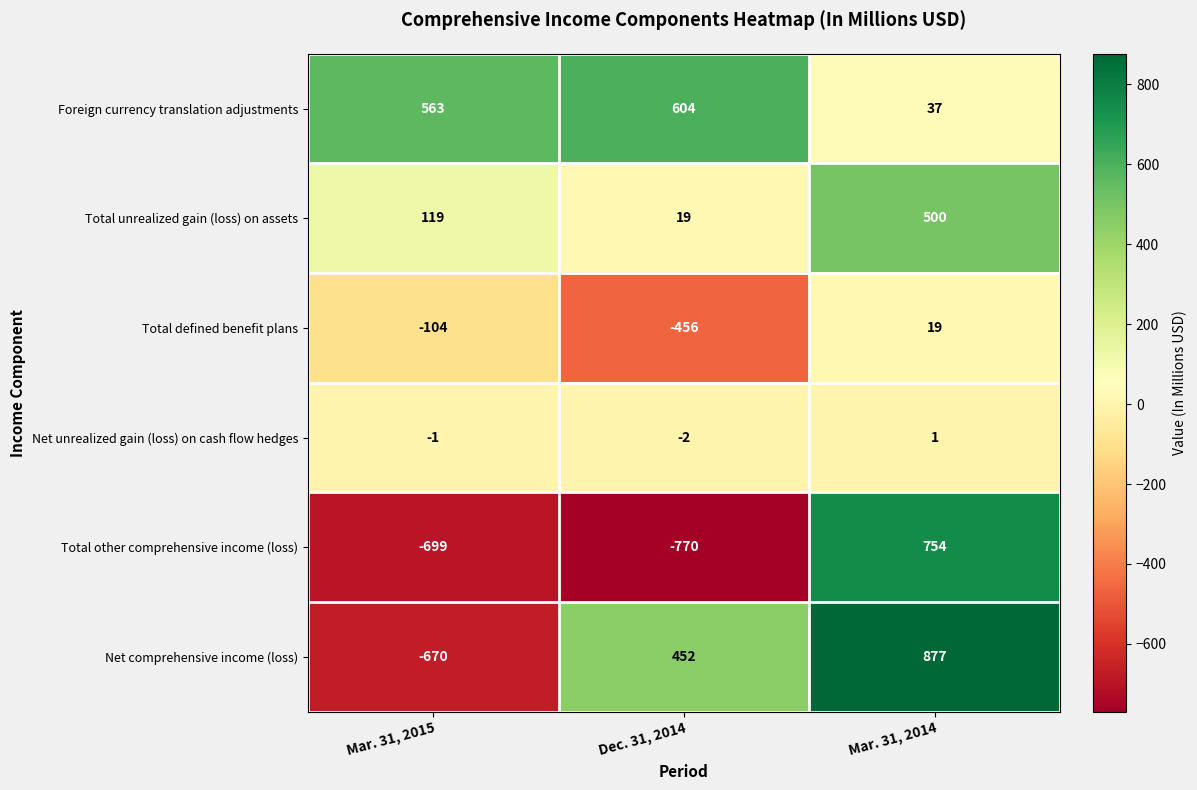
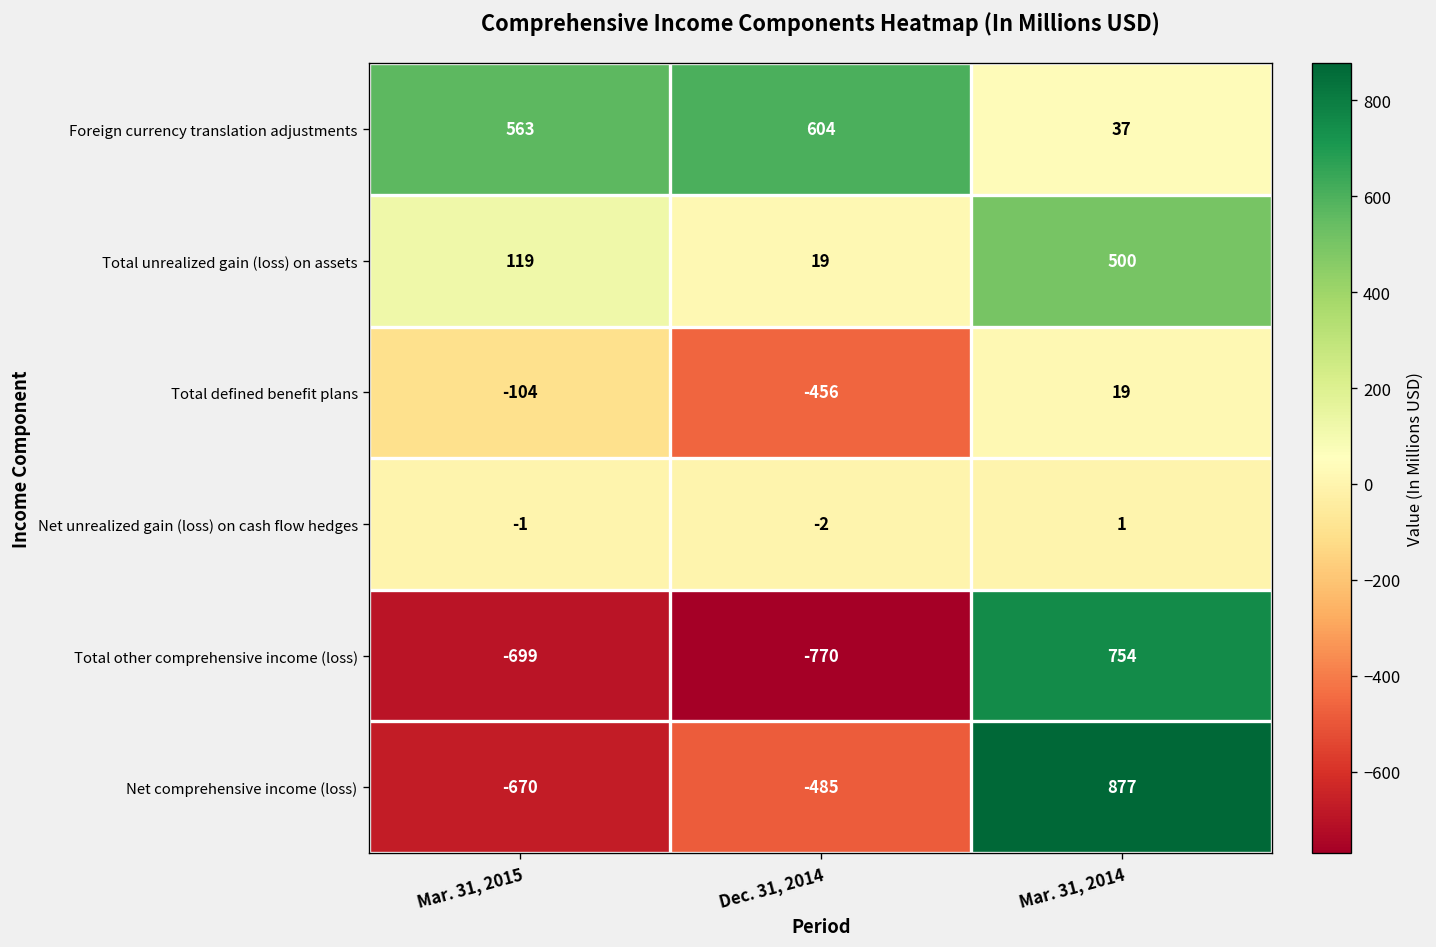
  {
    "Foreign currency translation adjustments": {
      "Mar. 31, 2015": 563,
      "Dec. 31, 2014": 604,
      "Mar. 31, 2014": 37
    },
    "Total unrealized gain (loss) on assets": {
      "Mar. 31, 2015": 119,
      "Dec. 31, 2014": 19,
      "Mar. 31, 2014": 500
    },
    "Total defined benefit plans": {
      "Mar. 31, 2015": -104,
      "Dec. 31, 2014": -456,
      "Mar. 31, 2014": 19
    },
    "Net unrealized gain (loss) on cash flow hedges": {
      "Mar. 31, 2015": -1,
      "Dec. 31, 2014": -2,
      "Mar. 31, 2014": 1
    },
    "Total other comprehensive income (loss)": {
      "Mar. 31, 2015": -699,
      "Dec. 31, 2014": -770,
      "Mar. 31, 2014": 754
    },
    "Net comprehensive income (loss)": {
      "Mar. 31, 2015": -670,
-     "Dec. 31, 2014": 452,
+     "Dec. 31, 2014": -485,
      "Mar. 31, 2014": 877
    }
  }
